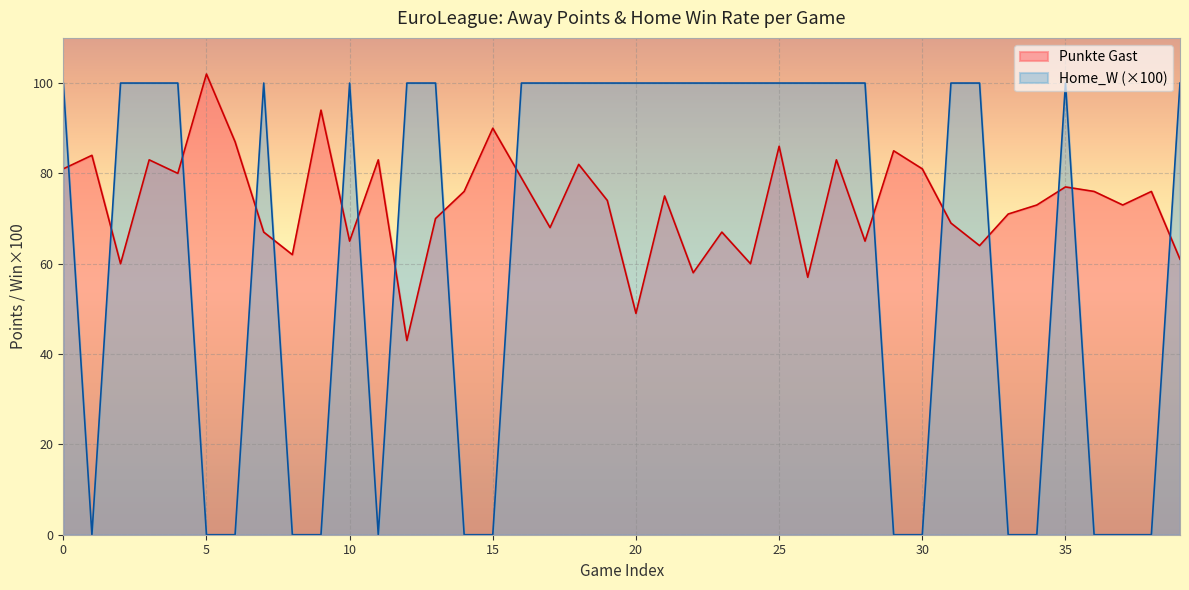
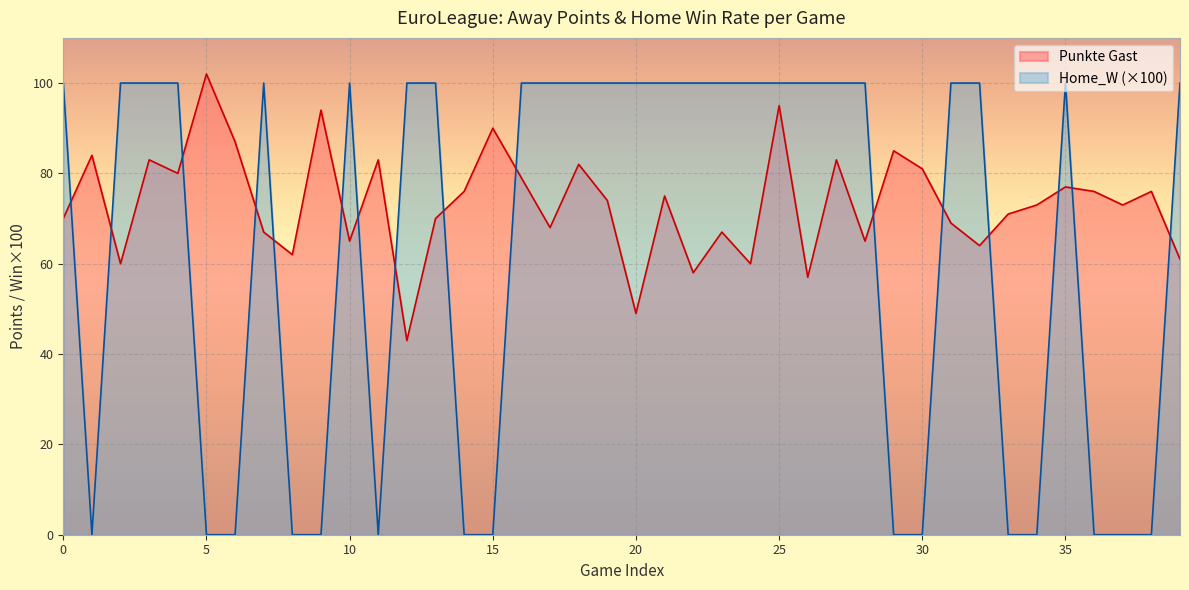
  {
    "Punkte Gast": {
-     "0": 81,
+     "0": 70,
      "5": 102,
      "10": 65,
      "15": 90,
      "20": 49,
-     "25": 86,
+     "25": 95,
      "30": 81,
      "35": 77
    },
    "Home_W (×100)": {
      "0": 100,
      "5": 0,
      "10": 100,
      "15": 0,
      "20": 100,
      "25": 100,
      "30": 0
    }
  }
